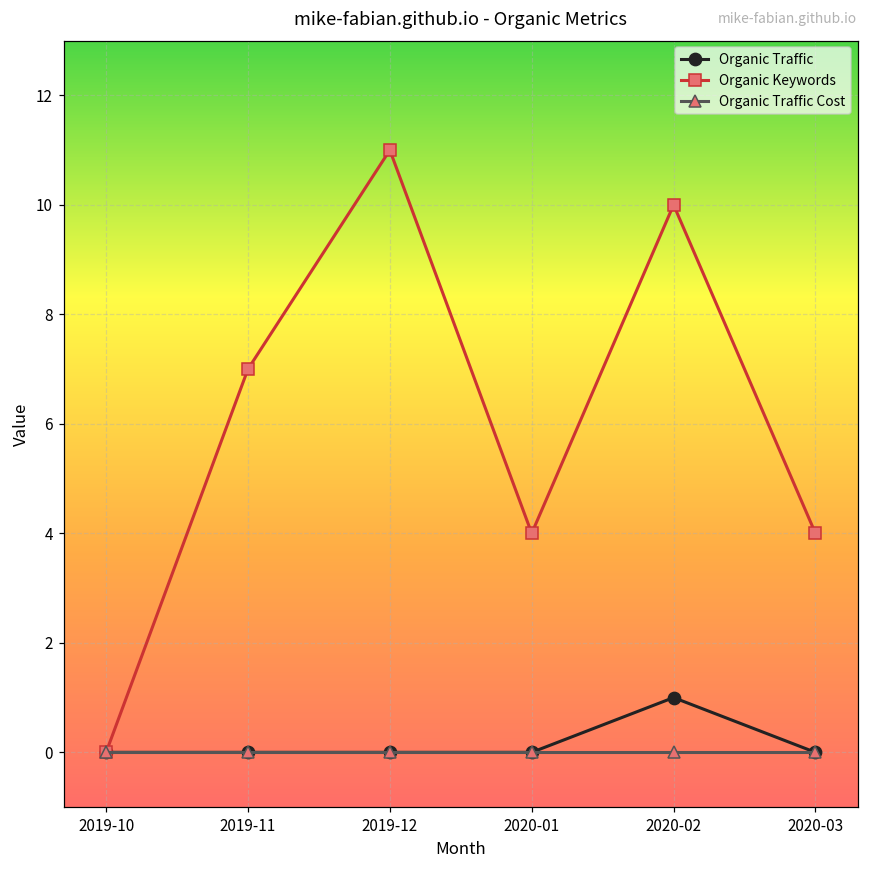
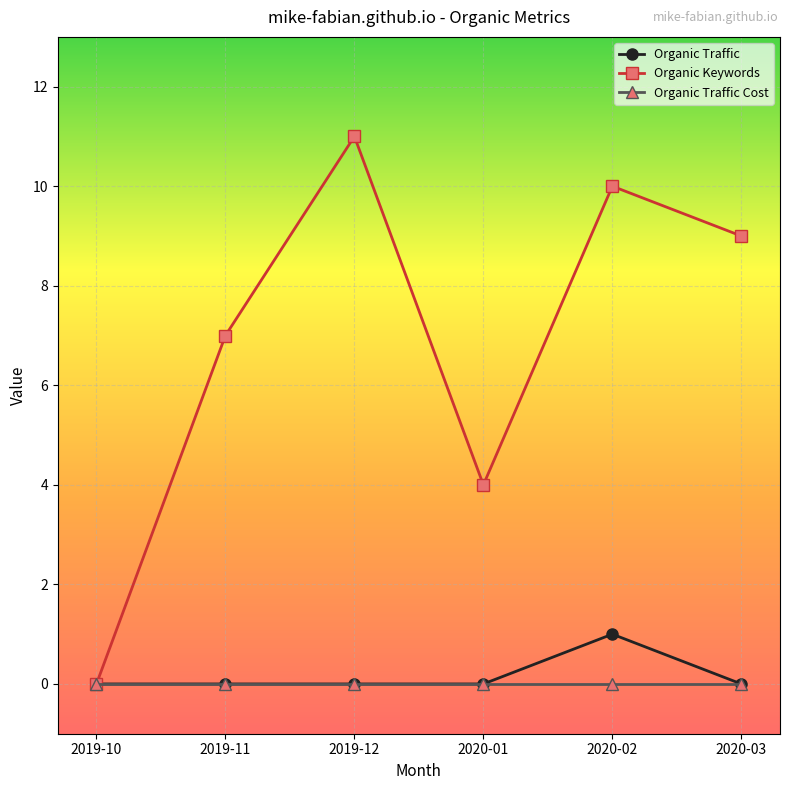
  {
    "Organic Traffic": {
      "2020-02": 1
    },
    "Organic Keywords": {
      "2019-11": 7,
      "2019-12": 11,
      "2020-01": 4,
      "2020-02": 10,
-     "2020-03": 4
+     "2020-03": 9
    },
    "Organic Traffic Cost": {
      "2020-02": 0
    }
  }
